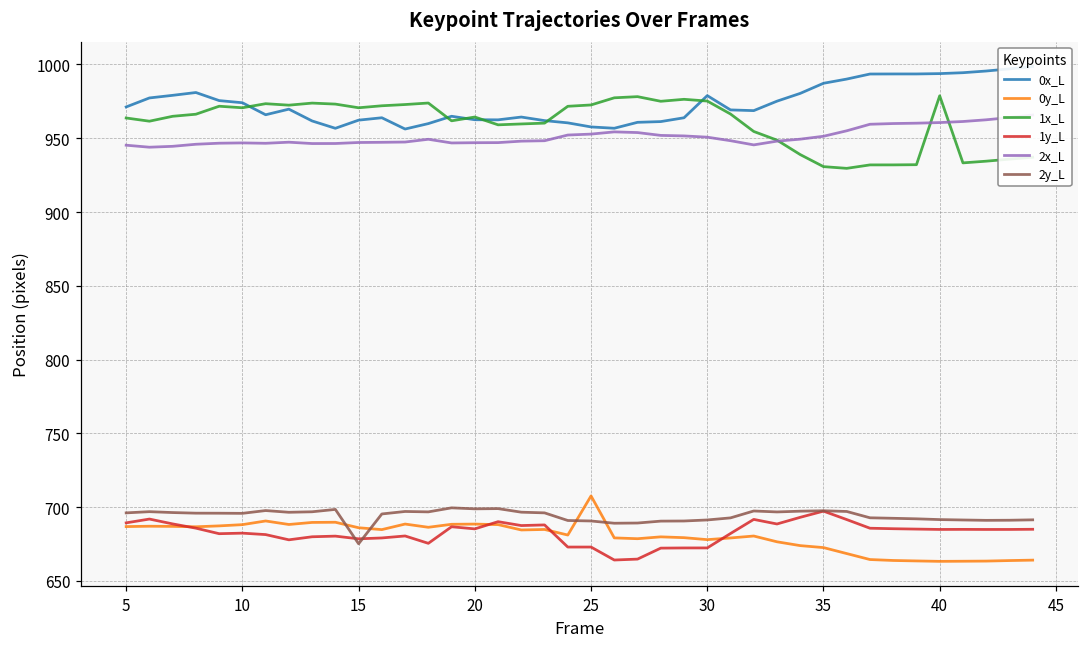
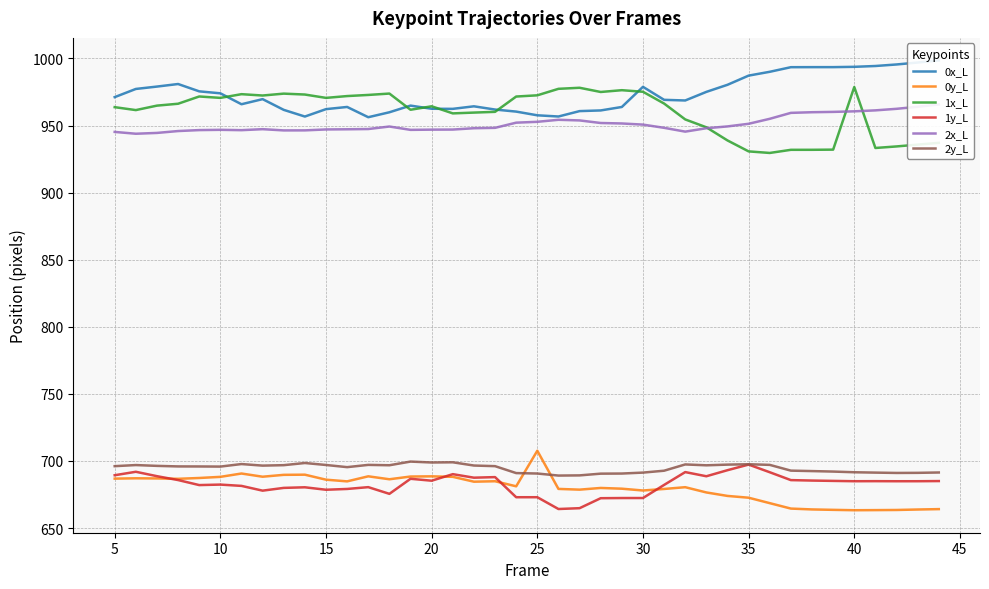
  {
    "0x_L": {
      "5": 971,
      "10": 974,
      "15": 962,
      "25": 958,
      "30": 979,
      "35": 987,
      "40": 994
    },
    "0y_L": {
      "5": 687,
      "10": 688,
      "15": 686,
      "20": 689,
      "25": 708,
      "30": 678,
      "35": 673,
      "40": 663
    },
    "1x_L": {
      "5": 964,
      "10": 971,
      "15": 971,
      "25": 973,
      "30": 975,
      "35": 931,
      "40": 979
    },
    "1y_L": {
      "5": 689,
      "10": 682,
      "15": 679,
      "20": 685,
      "25": 673,
      "30": 672,
      "40": 685
    },
    "2x_L": {
      "5": 945,
      "10": 947,
      "15": 947,
      "20": 947,
      "25": 953,
      "30": 951,
      "35": 951,
      "40": 961
    },
    "2y_L": {
      "5": 696,
      "10": 696,
-     "15": 675,
+     "15": 697,
      "20": 699,
      "25": 691,
      "30": 691,
      "40": 692
    }
  }
